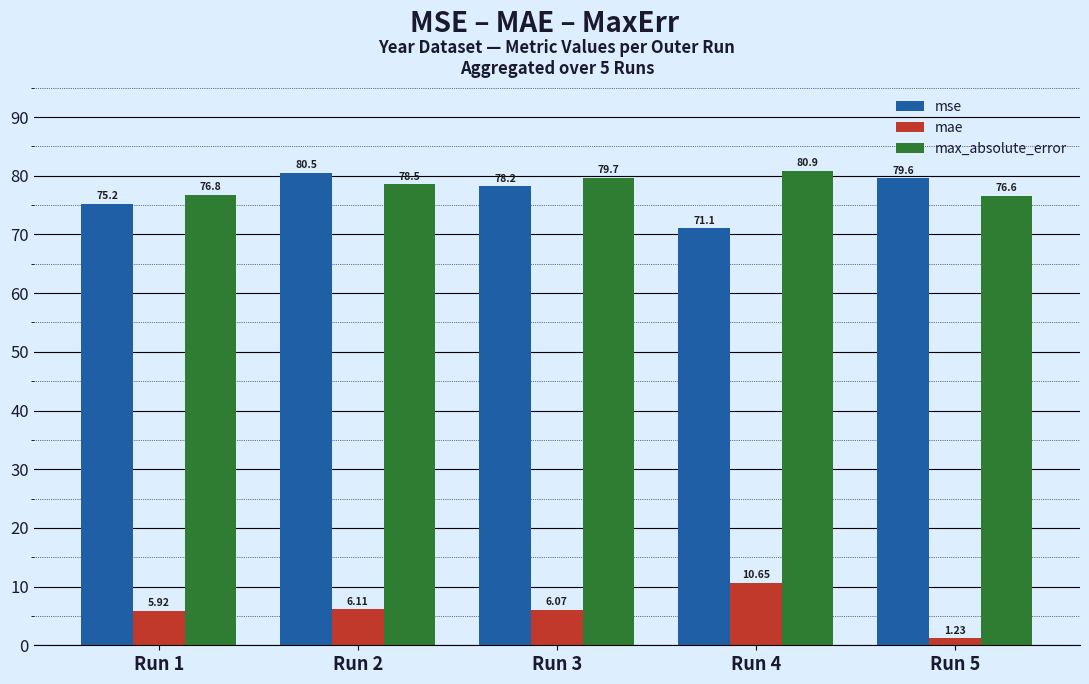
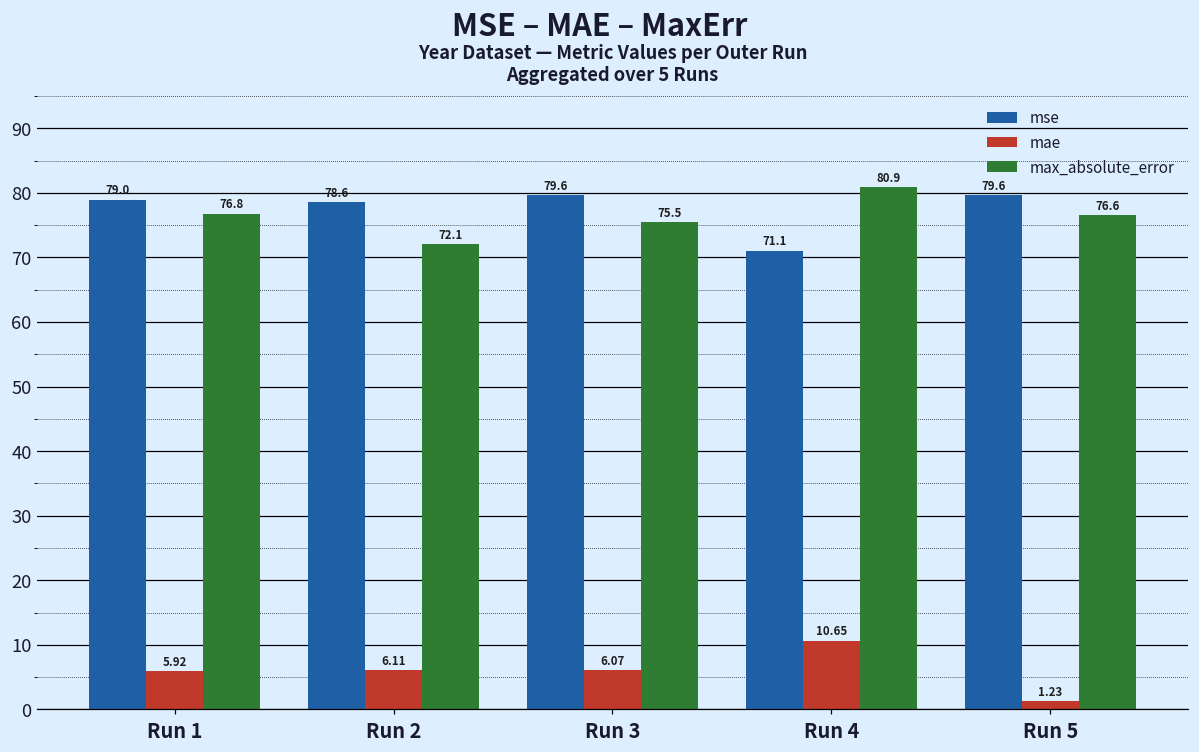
  {
    "mse": {
-     "Run 1": 75.2,
-     "Run 2": 80.5,
-     "Run 3": 78.2,
+     "Run 1": 79.0,
+     "Run 2": 78.6,
+     "Run 3": 79.6,
      "Run 4": 71.1,
      "Run 5": 79.6
    },
    "mae": {
      "Run 1": 5.92,
      "Run 2": 6.11,
      "Run 3": 6.07,
      "Run 4": 10.65,
      "Run 5": 1.23
    },
    "max_absolute_error": {
      "Run 1": 76.8,
-     "Run 2": 78.5,
-     "Run 3": 79.7,
+     "Run 2": 72.1,
+     "Run 3": 75.5,
      "Run 4": 80.9,
      "Run 5": 76.6
    }
  }
